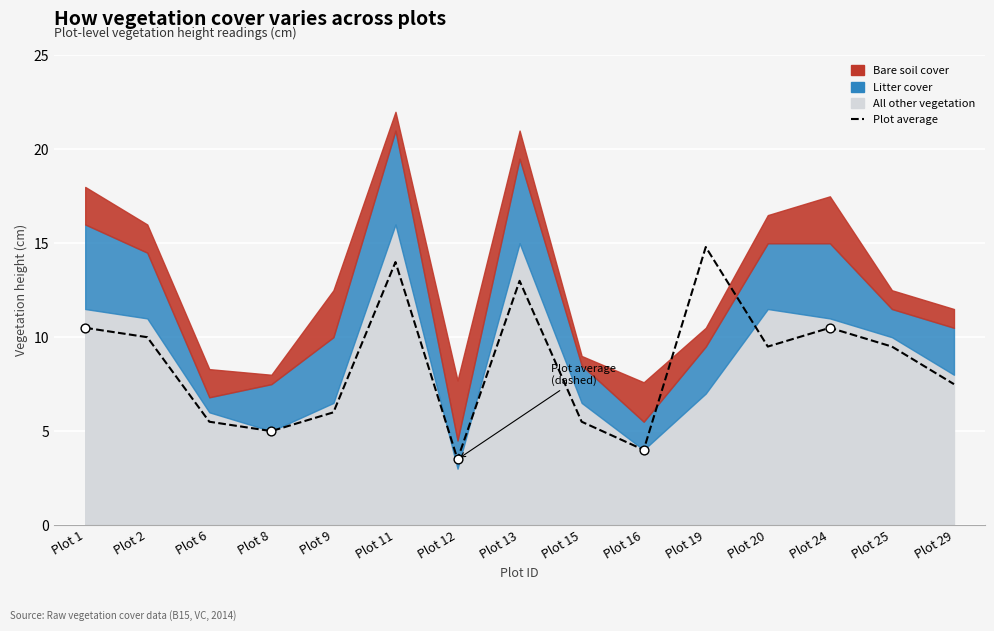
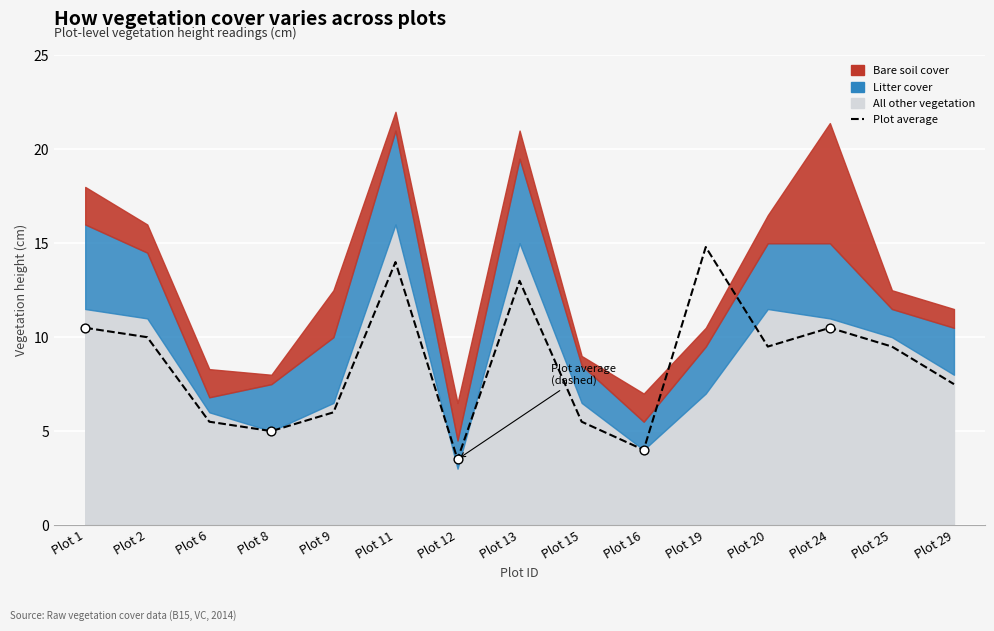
  {
    "All other vegetation": {
      "Plot 1": 11.5,
      "Plot 2": 11.0,
      "Plot 6": 6.0,
      "Plot 9": 6.5,
      "Plot 11": 16.0,
      "Plot 12": 3.0,
      "Plot 13": 15.0,
      "Plot 15": 6.5,
      "Plot 19": 7.0,
      "Plot 20": 11.5,
      "Plot 24": 11.0,
      "Plot 25": 10.0,
      "Plot 29": 8.0
    },
    "Plot average": {
      "Plot 2": 10.0,
      "Plot 6": 5.5,
      "Plot 9": 6.0,
      "Plot 11": 14.0,
      "Plot 13": 13.0,
      "Plot 15": 5.5,
      "Plot 19": 14.8,
      "Plot 20": 9.5,
      "Plot 25": 9.5,
      "Plot 29": 7.5
    },
    "Litter cover": {
      "Plot 1": 4.5,
      "Plot 2": 3.5,
      "Plot 6": 0.8,
      "Plot 8": 2.5,
      "Plot 9": 3.5,
      "Plot 11": 5.0,
      "Plot 12": 1.5,
      "Plot 13": 4.5,
      "Plot 15": 2.0,
      "Plot 16": 1.5,
      "Plot 19": 2.5,
      "Plot 20": 3.5,
      "Plot 24": 4.0,
      "Plot 25": 1.5,
      "Plot 29": 2.5
    },
    "Bare soil cover": {
      "Plot 1": 2.0,
      "Plot 2": 1.5,
      "Plot 6": 1.5,
      "Plot 8": 0.5,
      "Plot 9": 2.5,
      "Plot 11": 1.0,
-     "Plot 12": 3.2,
+     "Plot 12": 2.0,
      "Plot 13": 1.5,
      "Plot 15": 0.5,
-     "Plot 16": 2.1,
+     "Plot 16": 1.5,
      "Plot 19": 1.0,
      "Plot 20": 1.5,
-     "Plot 24": 2.5,
+     "Plot 24": 6.4,
      "Plot 25": 1.0,
      "Plot 29": 1.0
    }
  }
